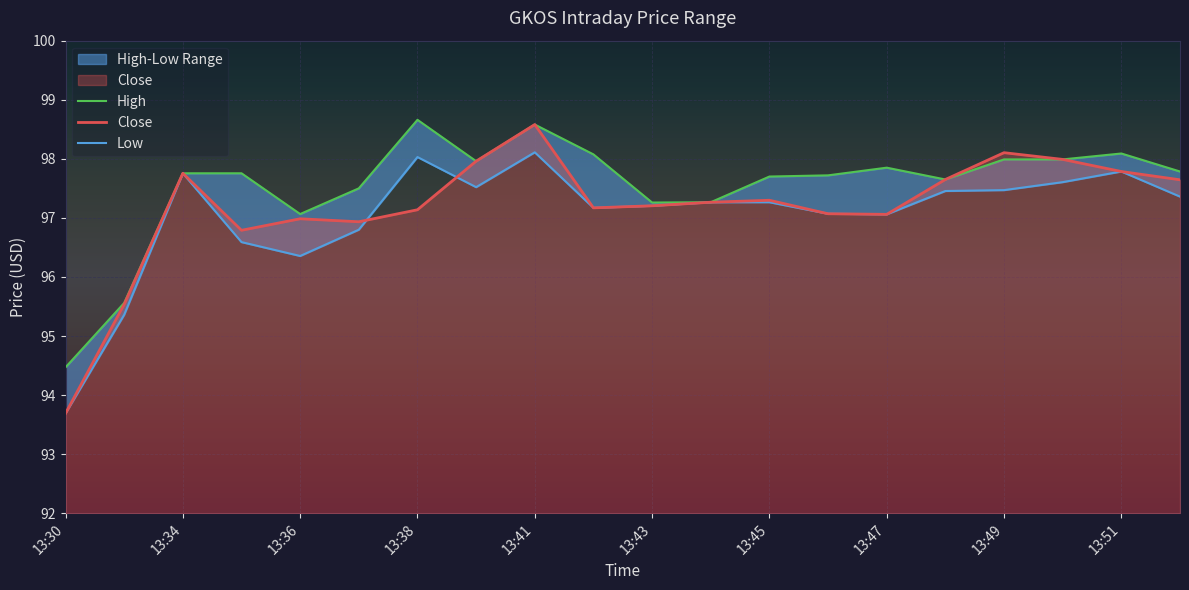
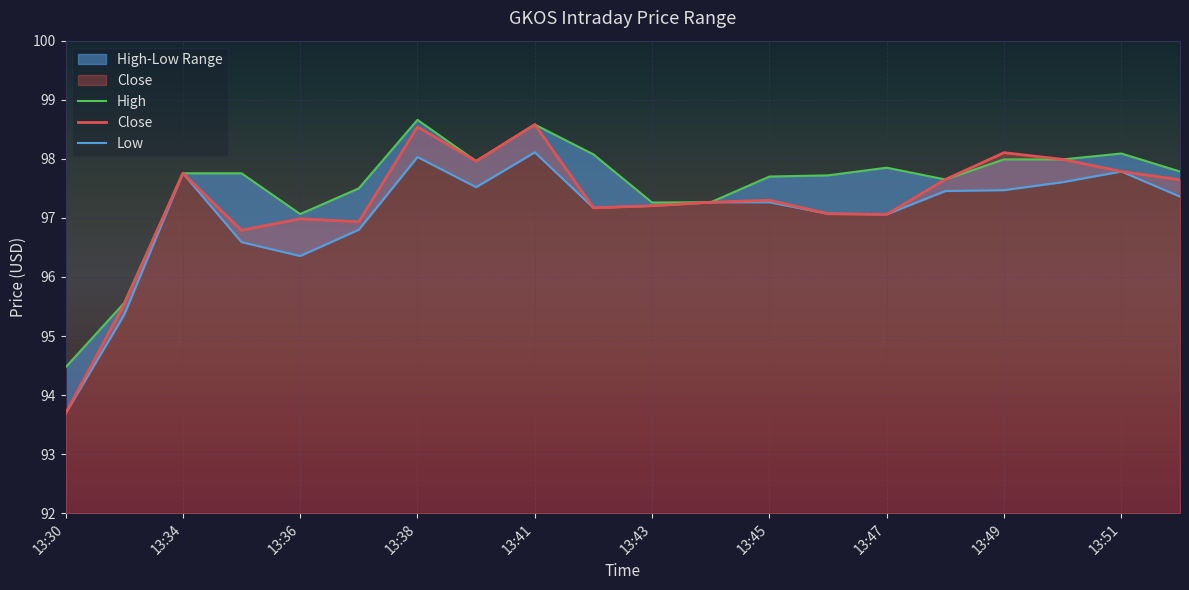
  {
    "Close": {
      "13:36": 97.0,
-     "13:38": 97.1,
+     "13:38": 98.5,
      "13:49": 98.1
    }
  }
